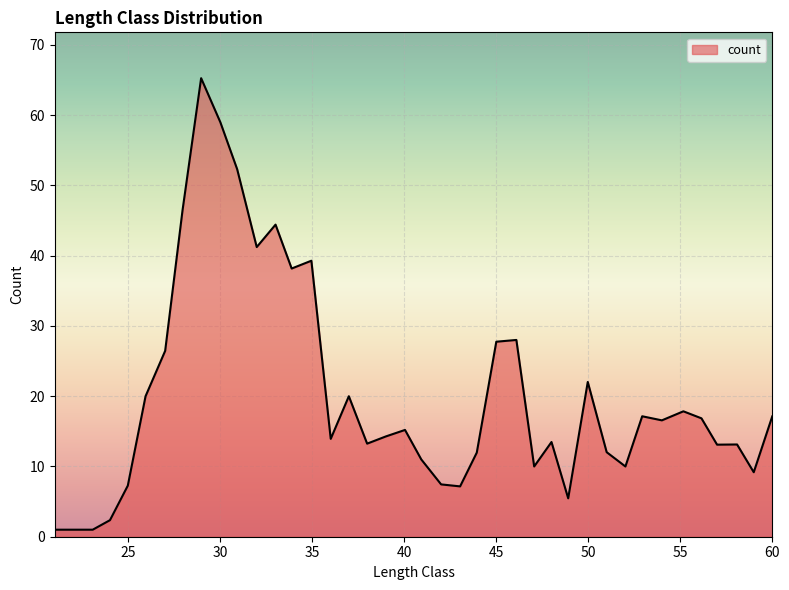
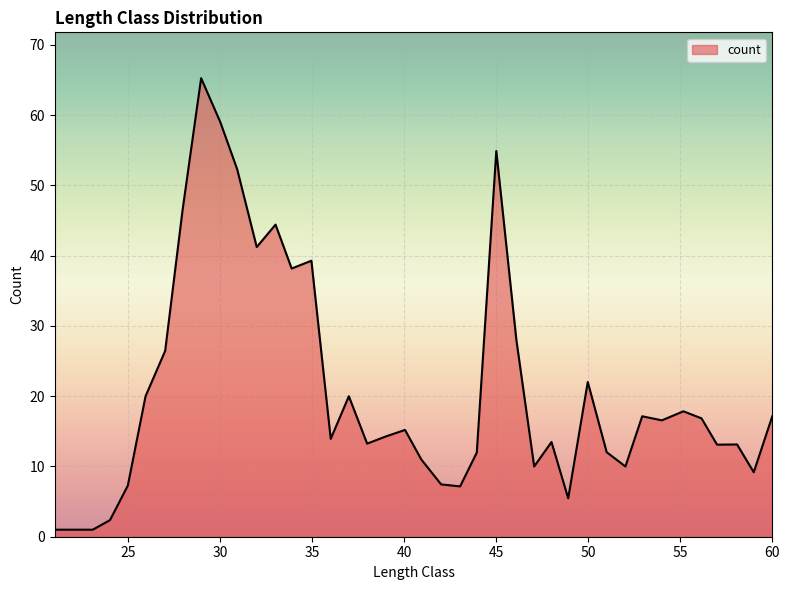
  {
    "30": 59,
-   "45": 28,
+   "45": 55,
    "60": 17
  }
